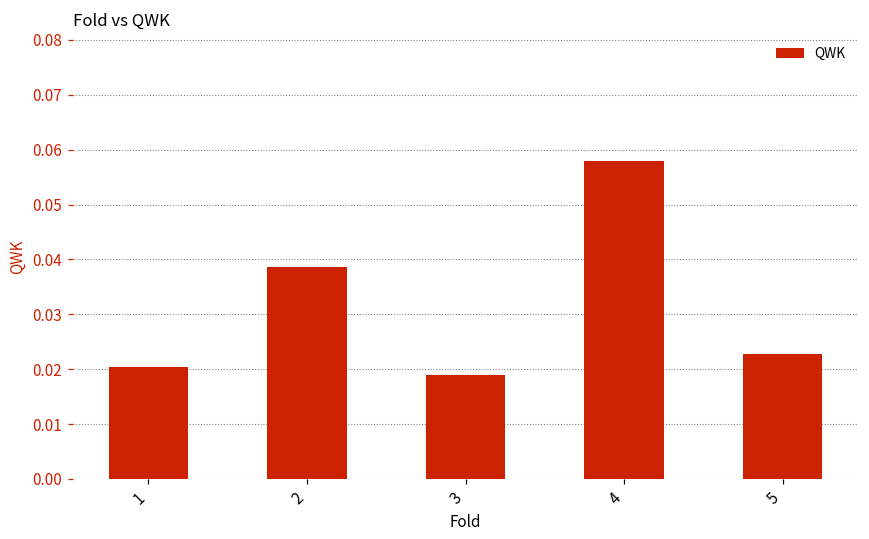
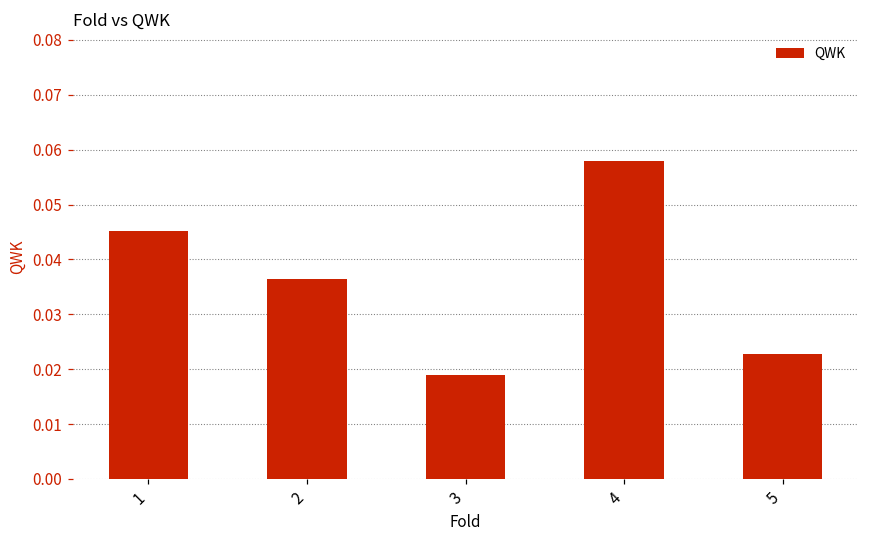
  {
-   "1": 0.020,
-   "2": 0.039,
+   "1": 0.045,
+   "2": 0.036,
    "3": 0.019,
    "4": 0.058,
    "5": 0.023
  }
